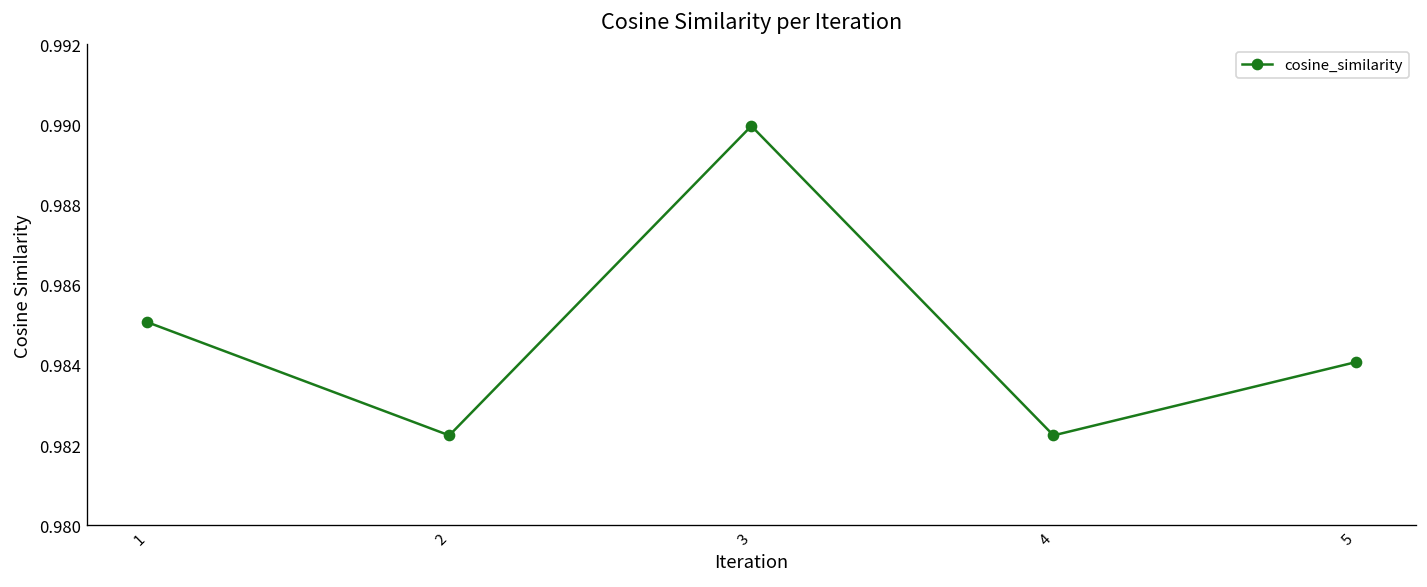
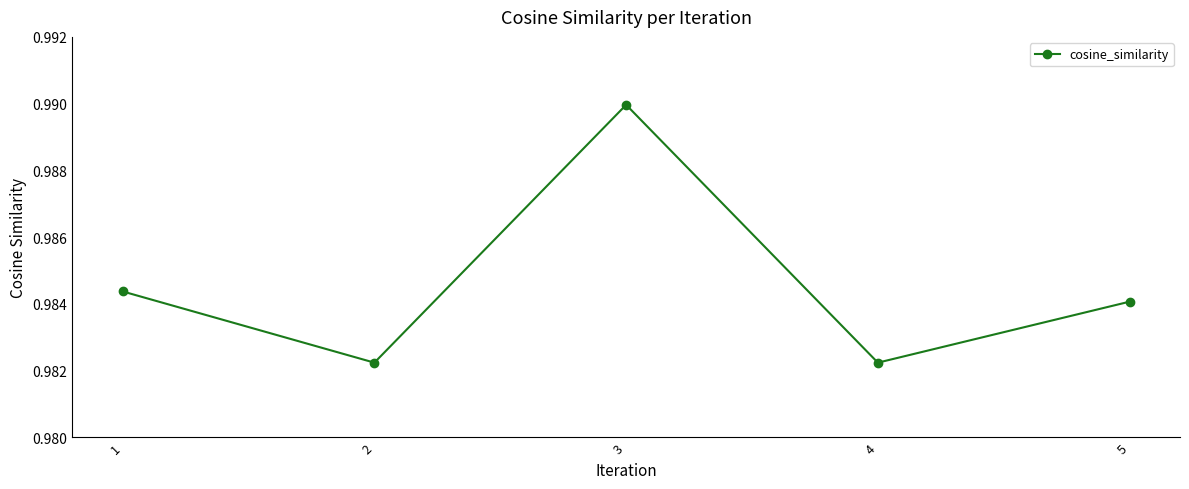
  {
-   "1": 0.9851,
+   "1": 0.9844,
    "2": 0.9822,
    "3": 0.9900,
    "4": 0.9822,
    "5": 0.9841
  }
